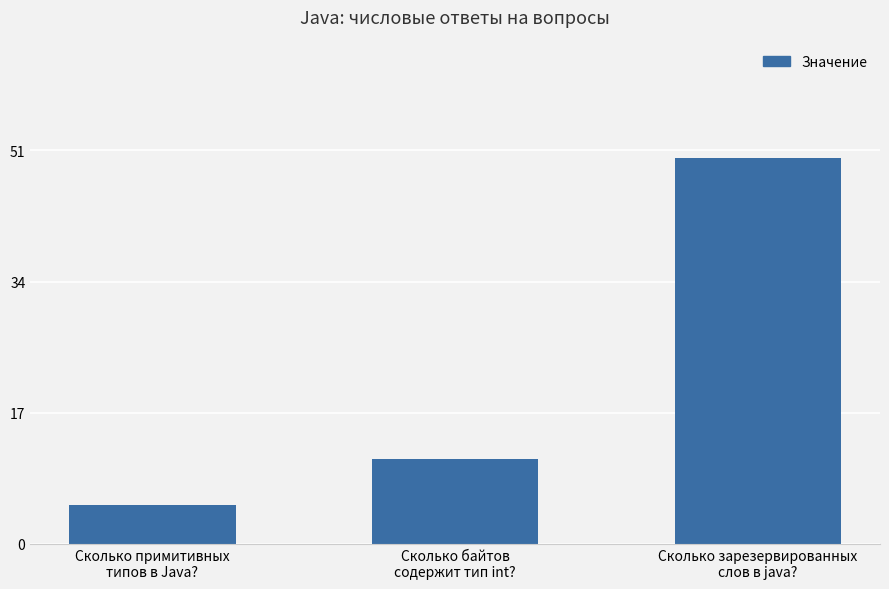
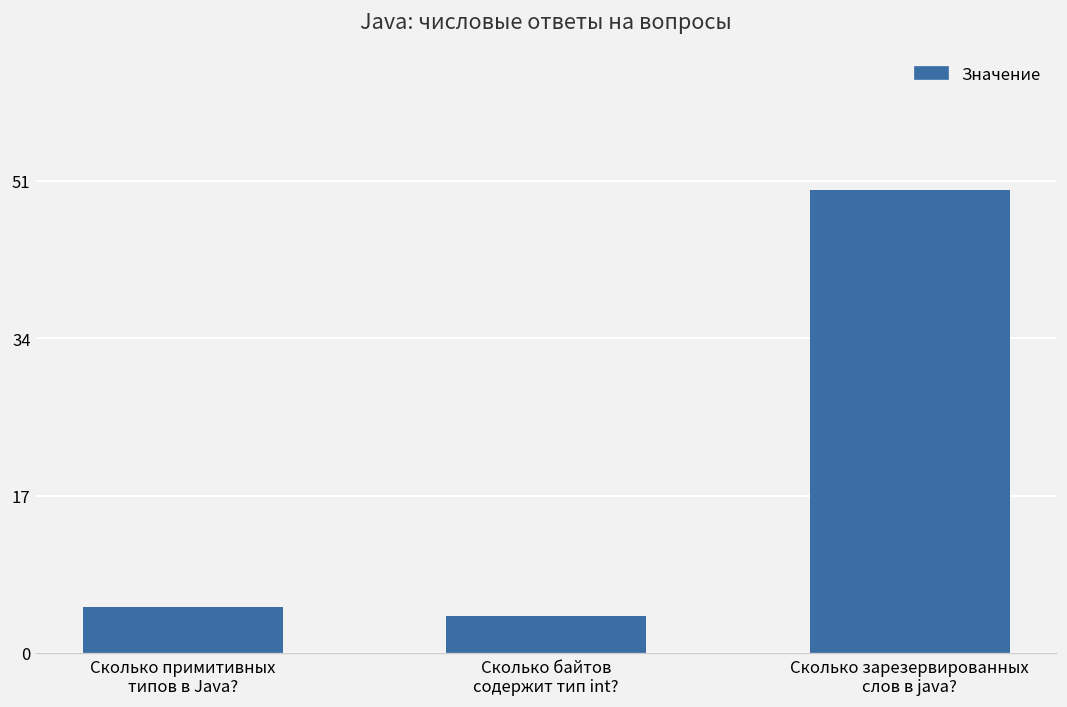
  {
    "Сколько примитивных типов в Java?": 5,
-   "Сколько байтов содержит тип int?": 11,
+   "Сколько байтов содержит тип int?": 4,
    "Сколько зарезервированных слов в java?": 50
  }
